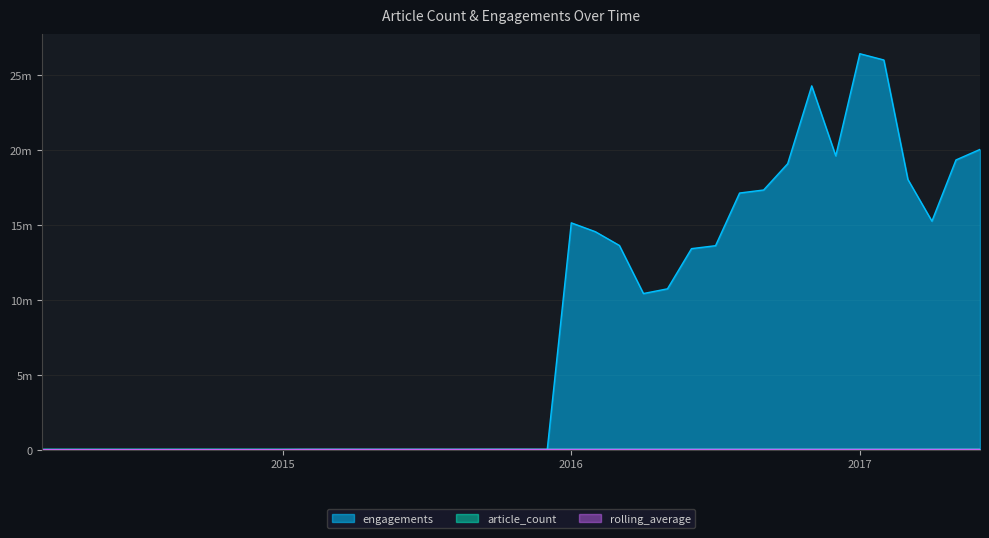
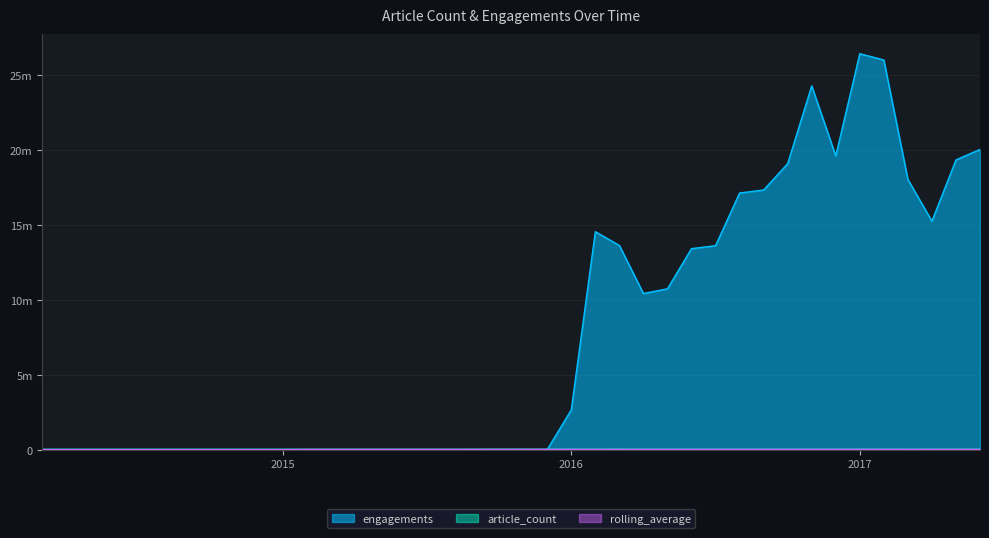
  {
    "engagements": {
-     "2016": "15.1m",
+     "2016": "2.7m",
      "2017": "26.4m"
    },
    "rolling_average": {
      "2016": "0.0m",
      "2017": "0.0m"
    }
  }
